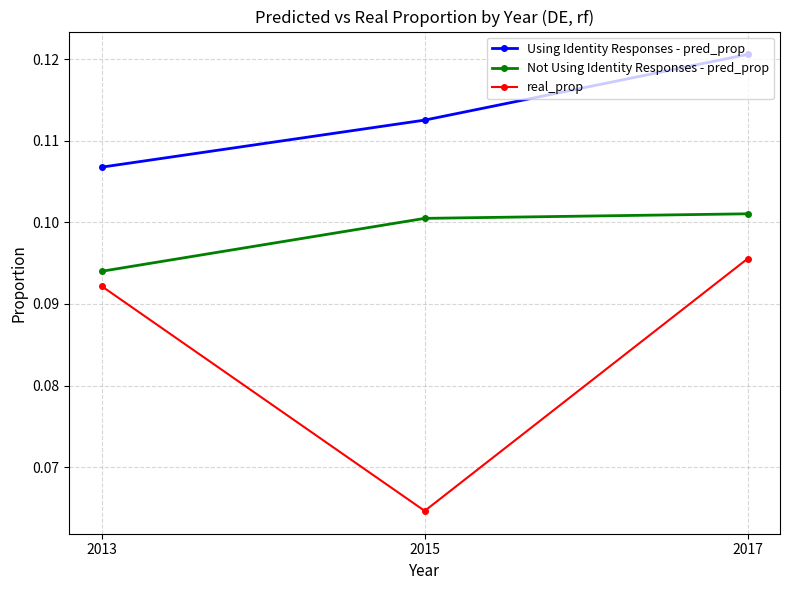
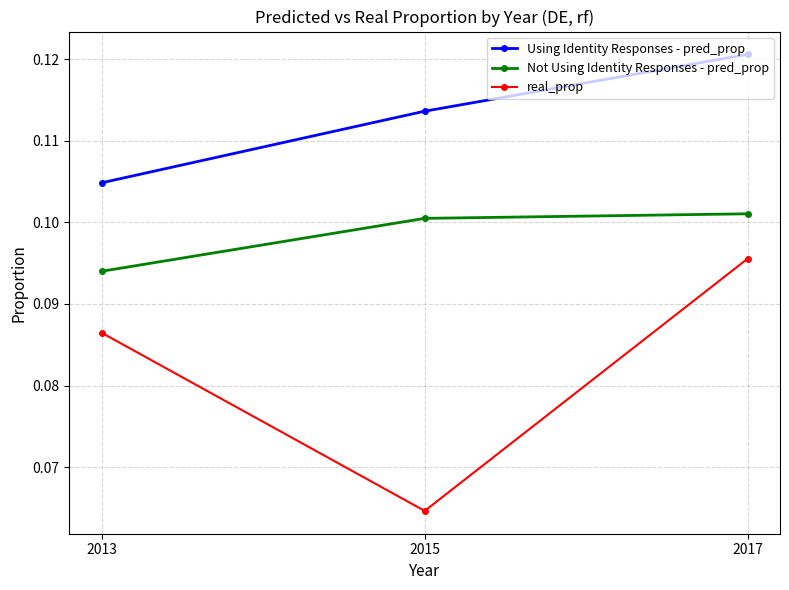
  {
    "Using Identity Responses - pred_prop": {
-     "2013": 0.107,
-     "2015": 0.113
+     "2013": 0.105,
+     "2015": 0.114
    },
    "Not Using Identity Responses - pred_prop": {
      "2013": 0.094,
      "2015": 0.100,
      "2017": 0.101
    },
    "real_prop": {
-     "2013": 0.092,
+     "2013": 0.086,
      "2015": 0.065,
      "2017": 0.096
    }
  }
